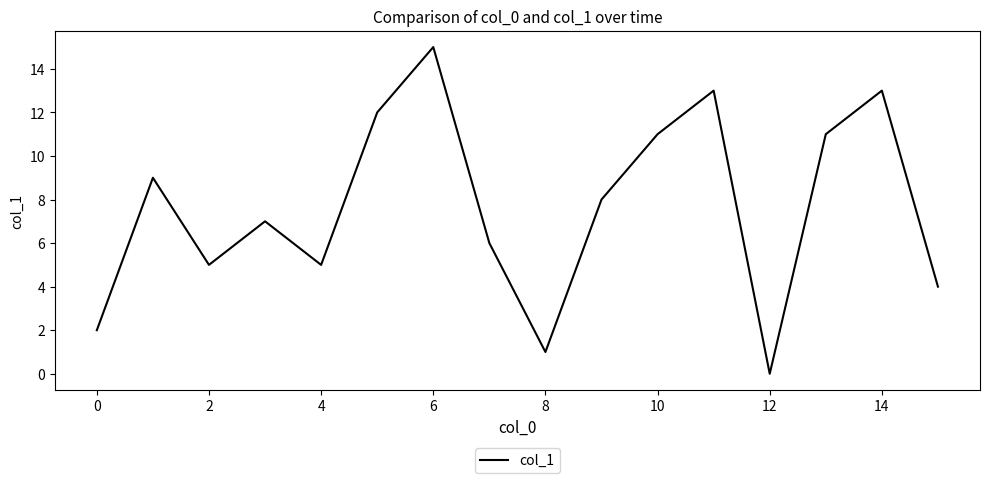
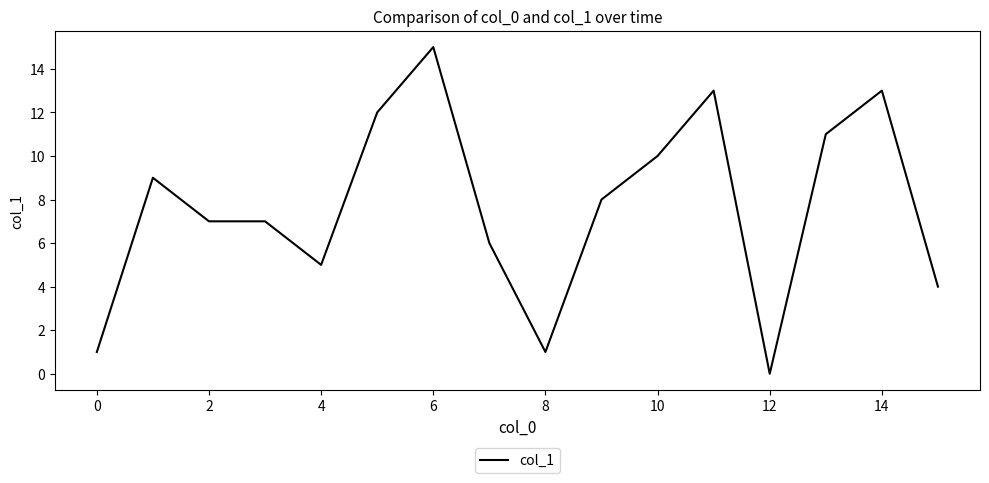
  {
-   "0": 2,
-   "2": 5,
+   "0": 1,
+   "2": 7,
    "4": 5,
    "6": 15,
    "8": 1,
-   "10": 11,
+   "10": 10,
    "12": 0,
    "14": 13
  }
